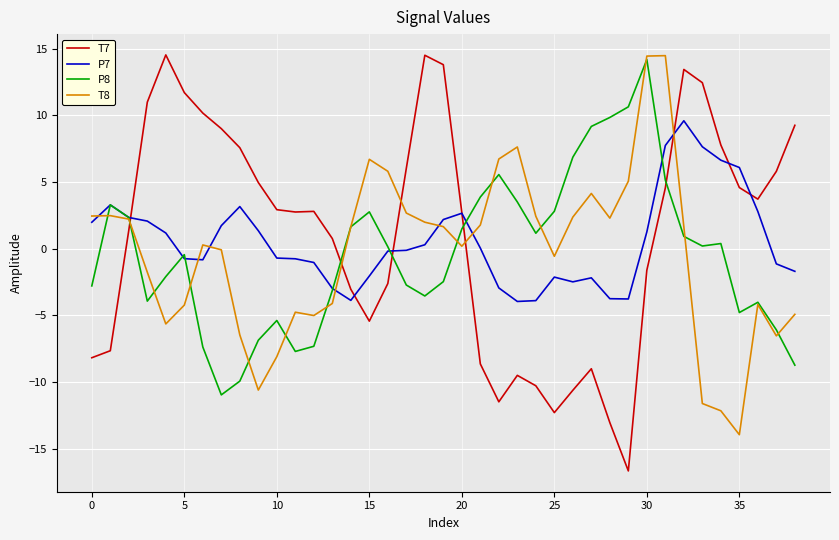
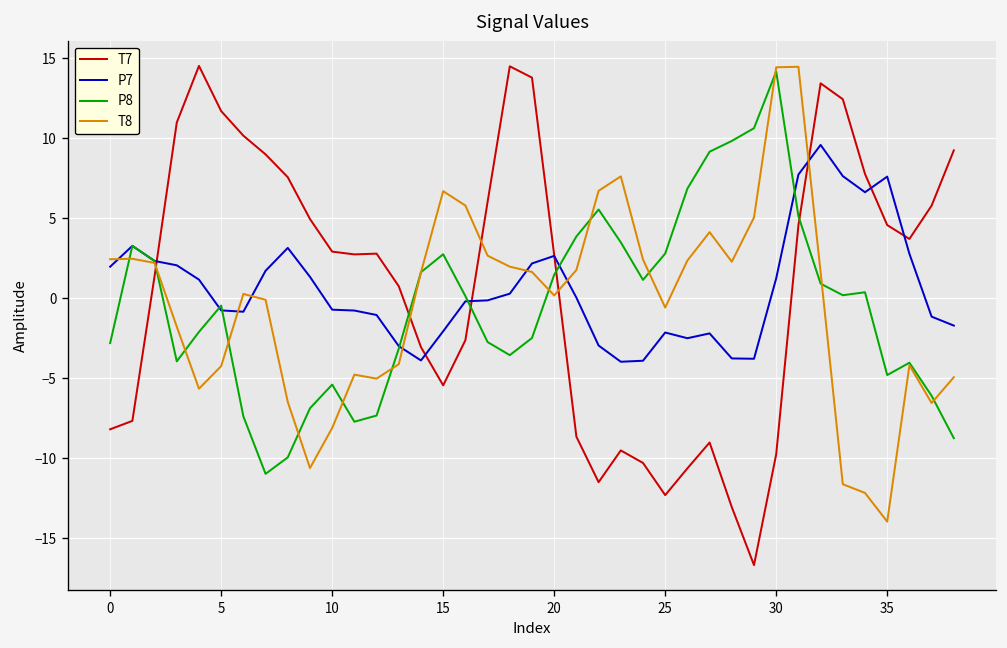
  {
    "T7": {
      "0": -8.2,
      "5": 11.7,
      "10": 2.9,
      "15": -5.4,
      "25": -12.3,
-     "30": -1.6,
+     "30": -9.7,
      "35": 4.6
    },
    "P7": {
      "0": 2.0,
      "5": -0.8,
      "10": -0.7,
      "15": -2.1,
      "25": -2.1,
      "30": 1.2,
-     "35": 6.1
+     "35": 7.6
    },
    "P8": {
      "0": -2.8,
      "5": -0.5,
      "10": -5.4,
      "15": 2.8,
      "20": 1.5,
      "25": 2.8,
      "30": 14.2,
      "35": -4.8
    },
    "T8": {
      "0": 2.4,
      "5": -4.2,
      "10": -8.1,
      "15": 6.7,
      "20": 0.2,
      "25": -0.6,
      "30": 14.4,
      "35": -14.0
    }
  }
